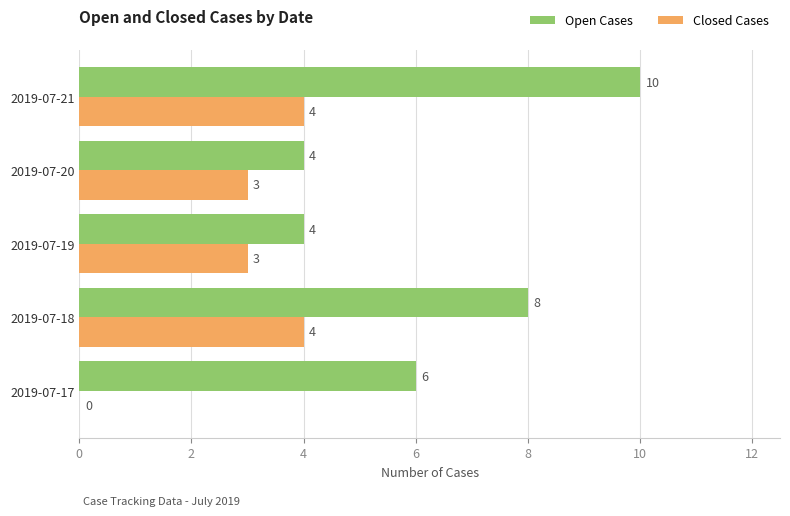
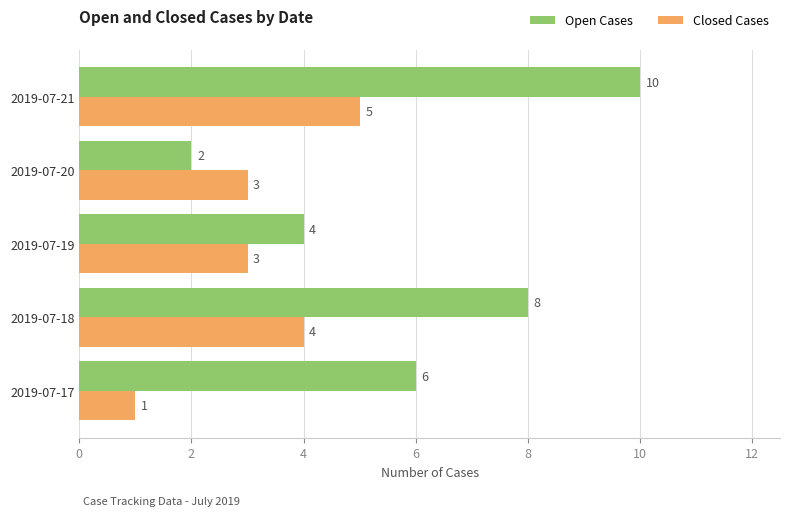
  {
    "Open Cases": {
      "2019-07-21": 10,
-     "2019-07-20": 4,
+     "2019-07-20": 2,
      "2019-07-19": 4,
      "2019-07-18": 8,
      "2019-07-17": 6
    },
    "Closed Cases": {
-     "2019-07-21": 4,
+     "2019-07-21": 5,
      "2019-07-20": 3,
      "2019-07-19": 3,
      "2019-07-18": 4,
-     "2019-07-17": 0
+     "2019-07-17": 1
    }
  }
